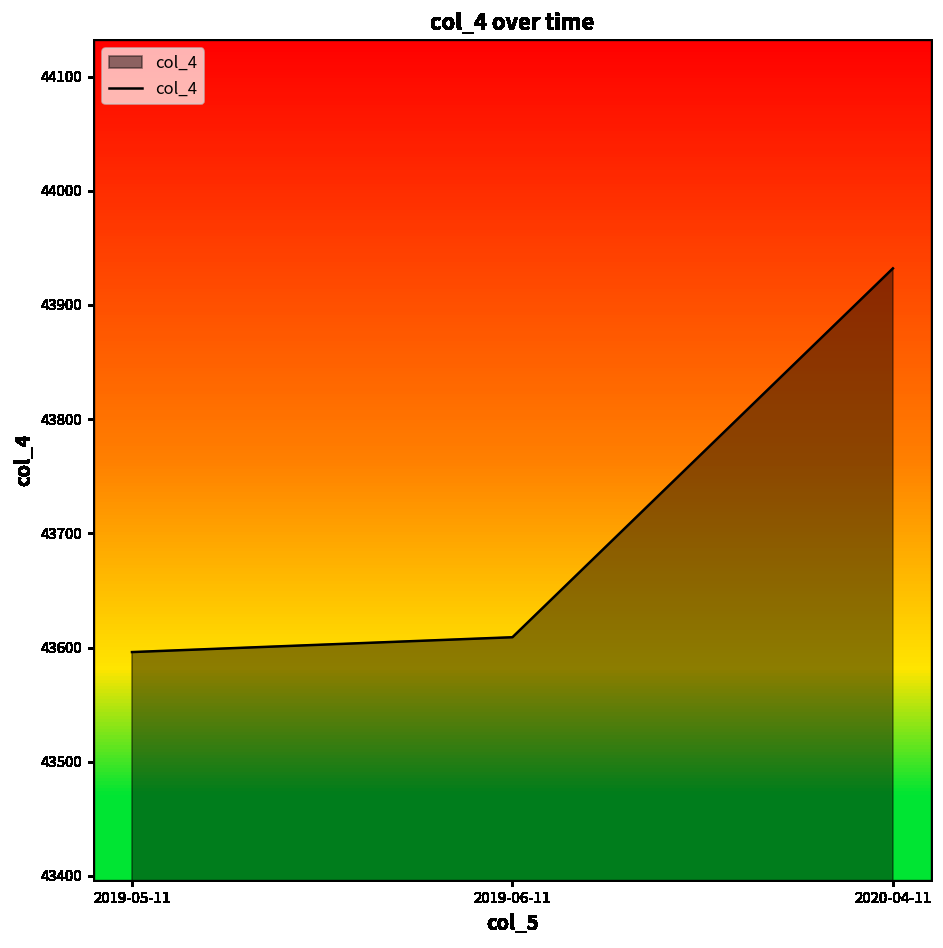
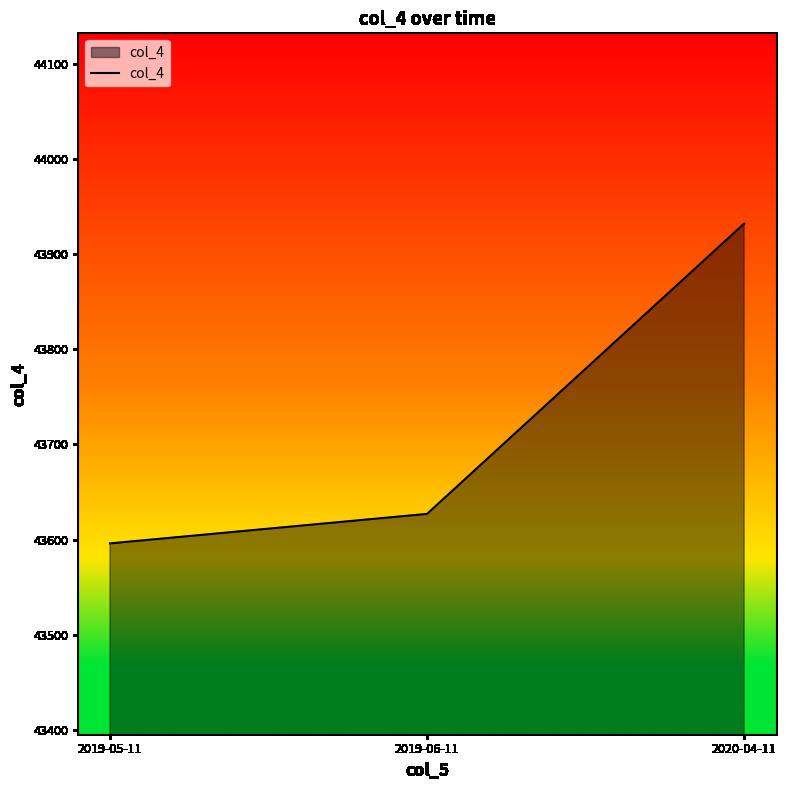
  {
    "2019-05-11": 43600,
-   "2019-06-11": 43610,
+   "2019-06-11": 43630,
    "2020-04-11": 43930
  }
